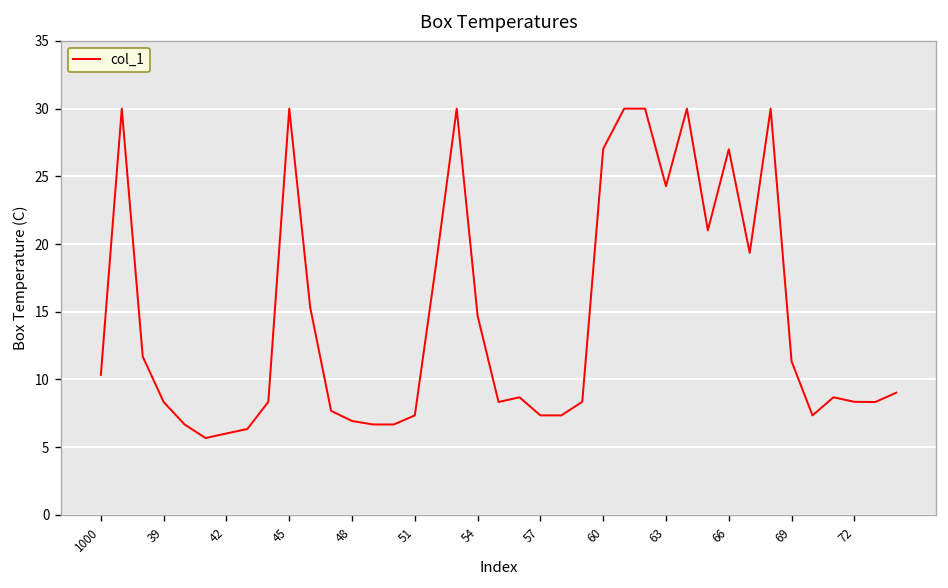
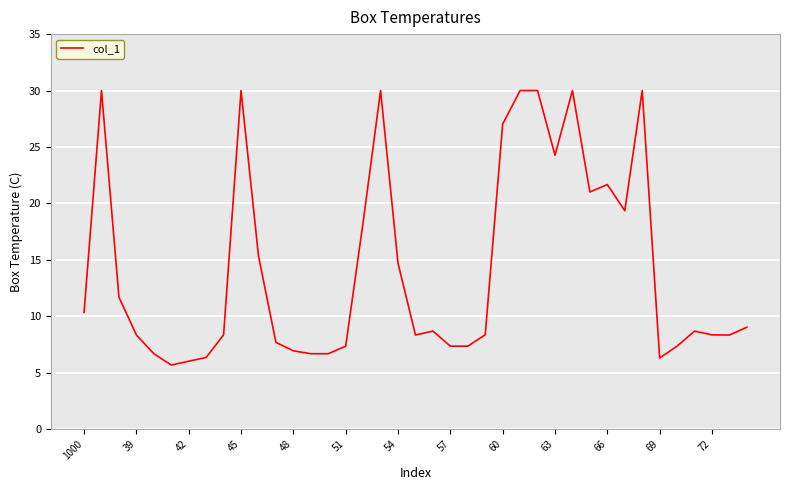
  {
    "1000": 10.3,
    "39": 8.3,
    "42": 6.0,
    "45": 30.0,
    "48": 6.9,
    "51": 7.3,
    "54": 14.7,
    "57": 7.3,
    "60": 27.0,
    "63": 24.3,
-   "66": 27.0,
-   "69": 11.3,
+   "66": 21.7,
+   "69": 6.3,
    "72": 8.4
  }
